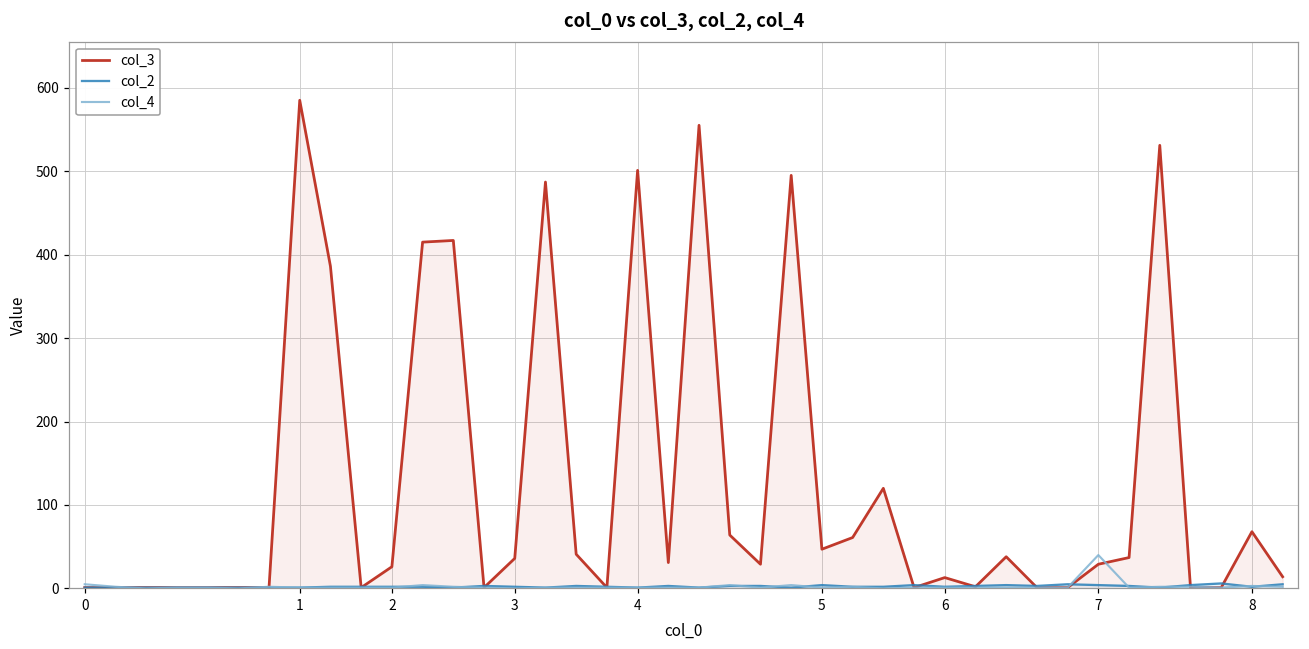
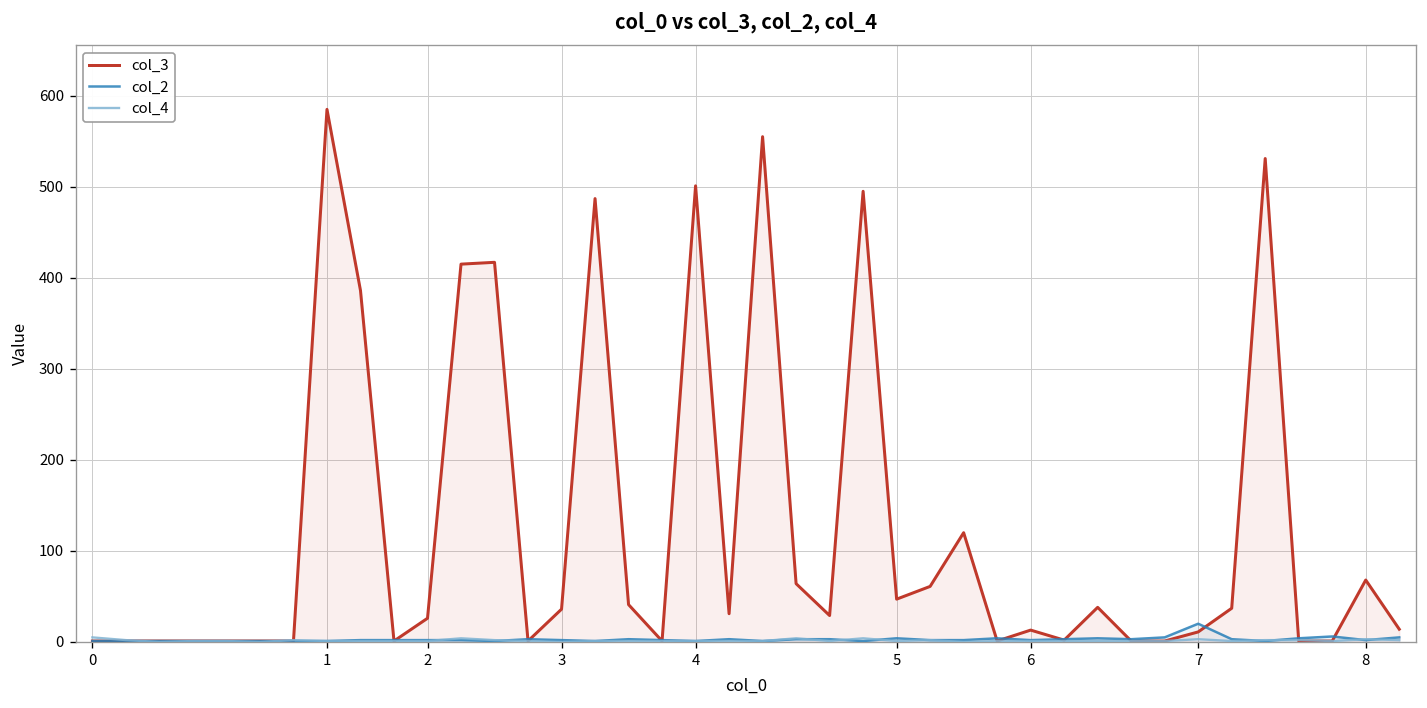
  {
    "col_3": {
-     "7": 30
+     "7": 10
    },
    "col_2": {
-     "7": 0
+     "7": 20
    },
    "col_4": {
      "0": 10,
-     "7": 40
+     "7": 0
    }
  }
